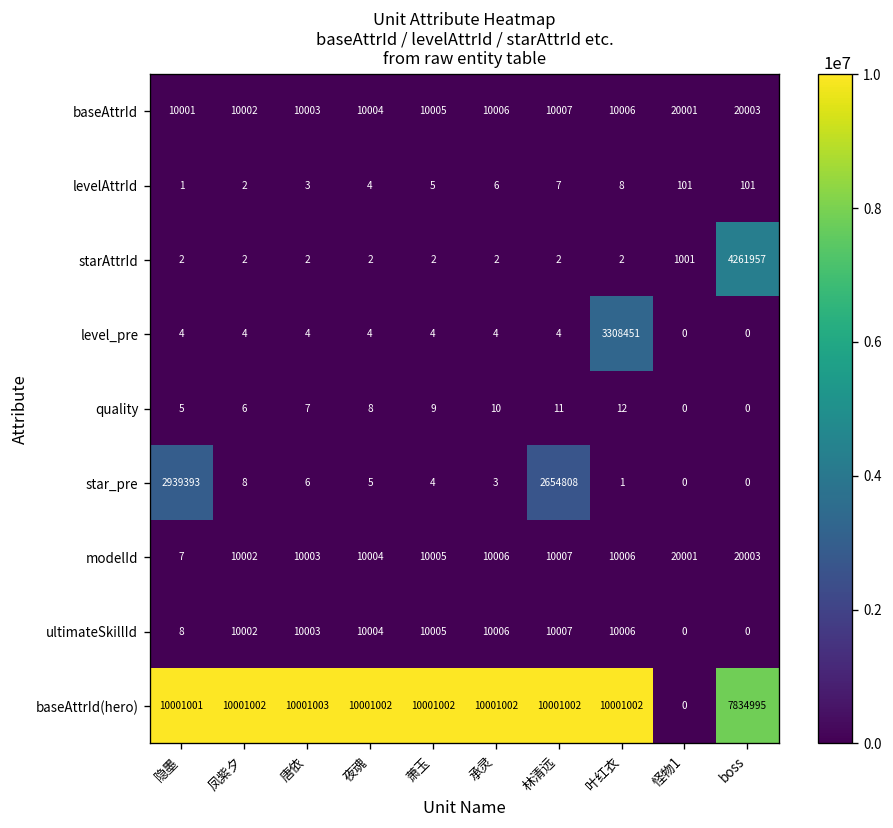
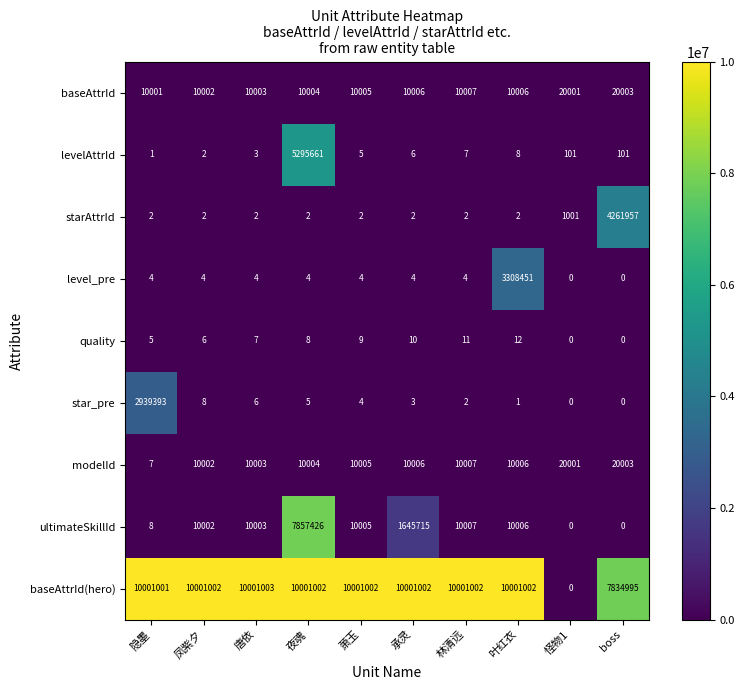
  {
    "baseAttrId": {
      "隐墨": 10001,
      "凤紫夕": 10002,
      "唐依": 10003,
      "夜魂": 10004,
      "萧玉": 10005,
      "承灵": 10006,
      "林清远": 10007,
      "叶红衣": 10006,
      "怪物1": 20001,
      "boss": 20003
    },
    "levelAttrId": {
      "隐墨": 1,
      "凤紫夕": 2,
      "唐依": 3,
-     "夜魂": 4,
+     "夜魂": 5295661,
      "萧玉": 5,
      "承灵": 6,
      "林清远": 7,
      "叶红衣": 8,
      "怪物1": 101,
      "boss": 101
    },
    "starAttrId": {
      "隐墨": 2,
      "凤紫夕": 2,
      "唐依": 2,
      "夜魂": 2,
      "萧玉": 2,
      "承灵": 2,
      "林清远": 2,
      "叶红衣": 2,
      "怪物1": 1001,
      "boss": 4261957
    },
    "level_pre": {
      "隐墨": 4,
      "凤紫夕": 4,
      "唐依": 4,
      "夜魂": 4,
      "萧玉": 4,
      "承灵": 4,
      "林清远": 4,
      "叶红衣": 3308451,
      "怪物1": 0,
      "boss": 0
    },
    "quality": {
      "隐墨": 5,
      "凤紫夕": 6,
      "唐依": 7,
      "夜魂": 8,
      "萧玉": 9,
      "承灵": 10,
      "林清远": 11,
      "叶红衣": 12,
      "怪物1": 0,
      "boss": 0
    },
    "star_pre": {
      "隐墨": 2939393,
      "凤紫夕": 8,
      "唐依": 6,
      "夜魂": 5,
      "萧玉": 4,
      "承灵": 3,
-     "林清远": 2654808,
+     "林清远": 2,
      "叶红衣": 1,
      "怪物1": 0,
      "boss": 0
    },
    "modelId": {
      "隐墨": 7,
      "凤紫夕": 10002,
      "唐依": 10003,
      "夜魂": 10004,
      "萧玉": 10005,
      "承灵": 10006,
      "林清远": 10007,
      "叶红衣": 10006,
      "怪物1": 20001,
      "boss": 20003
    },
    "ultimateSkillId": {
      "隐墨": 8,
      "凤紫夕": 10002,
      "唐依": 10003,
-     "夜魂": 10004,
+     "夜魂": 7857426,
      "萧玉": 10005,
-     "承灵": 10006,
+     "承灵": 1645715,
      "林清远": 10007,
      "叶红衣": 10006,
      "怪物1": 0,
      "boss": 0
    },
    "baseAttrId(hero)": {
      "隐墨": 10001001,
      "凤紫夕": 10001002,
      "唐依": 10001003,
      "夜魂": 10001002,
      "萧玉": 10001002,
      "承灵": 10001002,
      "林清远": 10001002,
      "叶红衣": 10001002,
      "怪物1": 0,
      "boss": 7834995
    }
  }
